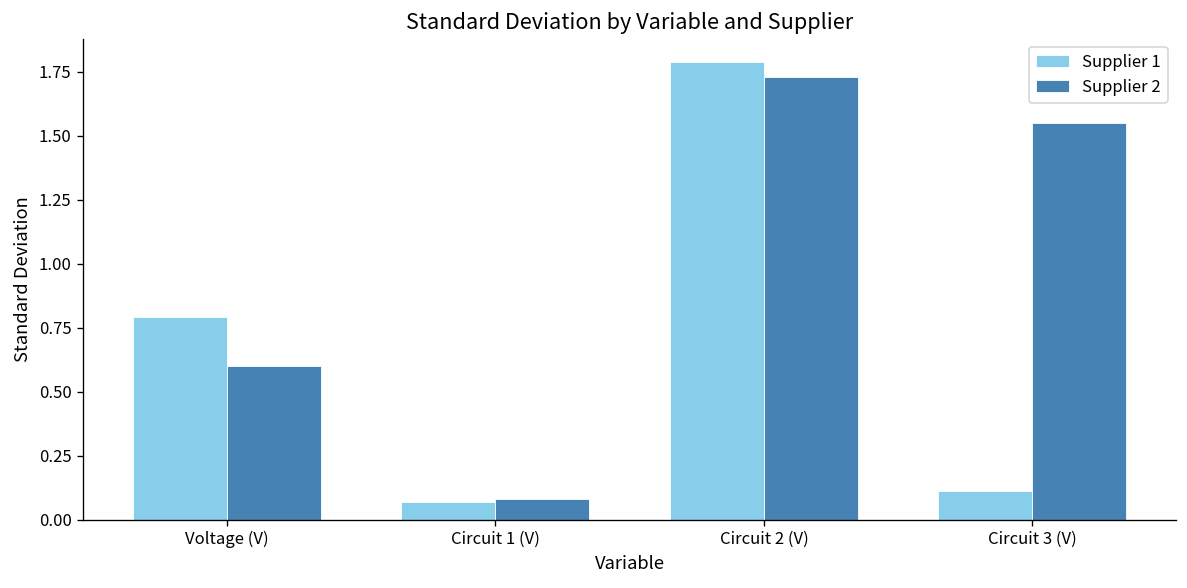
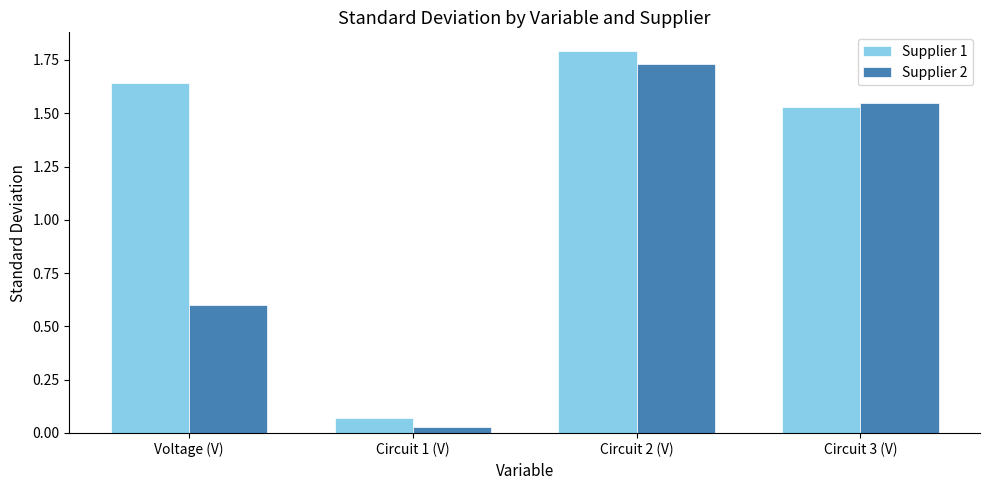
  {
    "Supplier 1": {
-     "Voltage (V)": 0.79,
+     "Voltage (V)": 1.64,
      "Circuit 1 (V)": 0.07,
      "Circuit 2 (V)": 1.79,
-     "Circuit 3 (V)": 0.11
+     "Circuit 3 (V)": 1.53
    },
    "Supplier 2": {
      "Voltage (V)": 0.60,
-     "Circuit 1 (V)": 0.08,
+     "Circuit 1 (V)": 0.03,
      "Circuit 2 (V)": 1.73,
      "Circuit 3 (V)": 1.55
    }
  }
